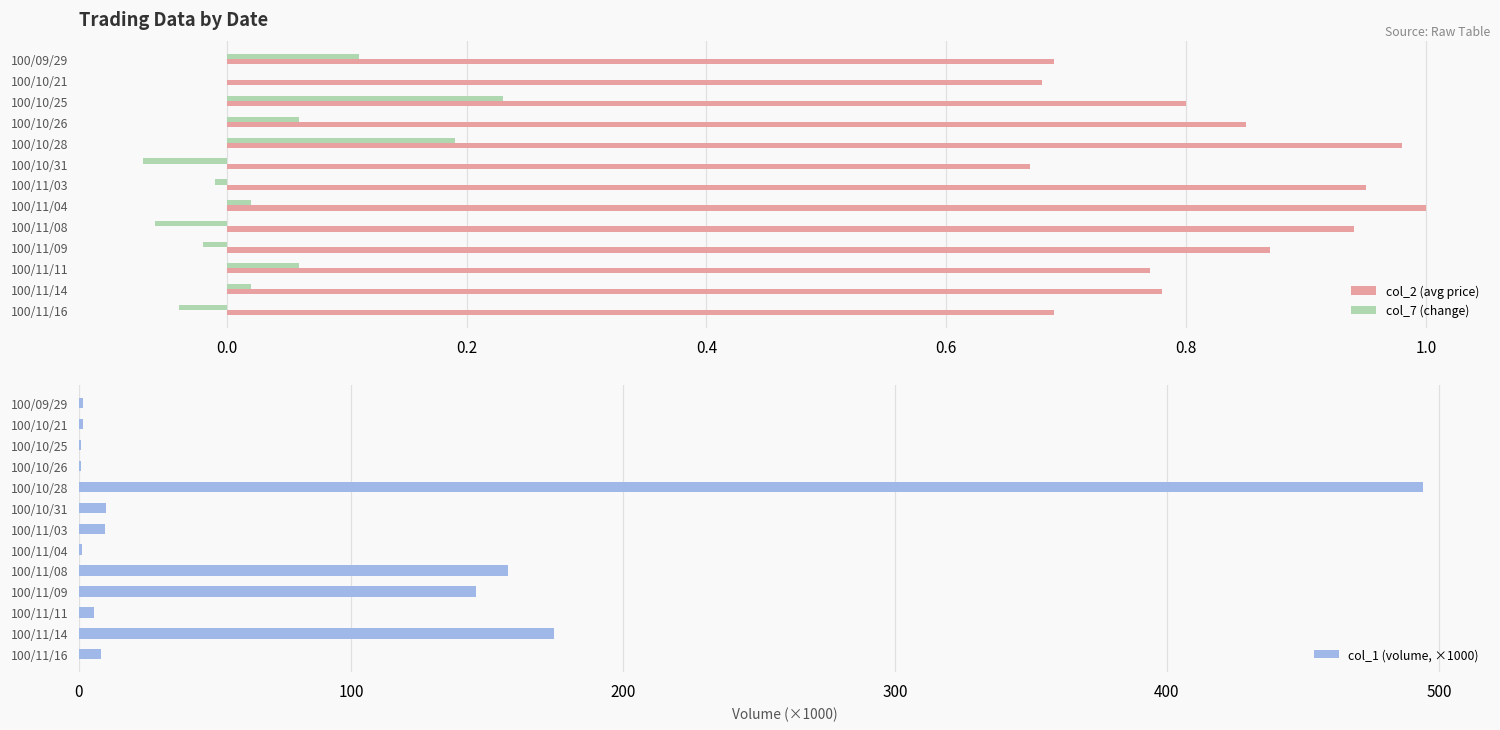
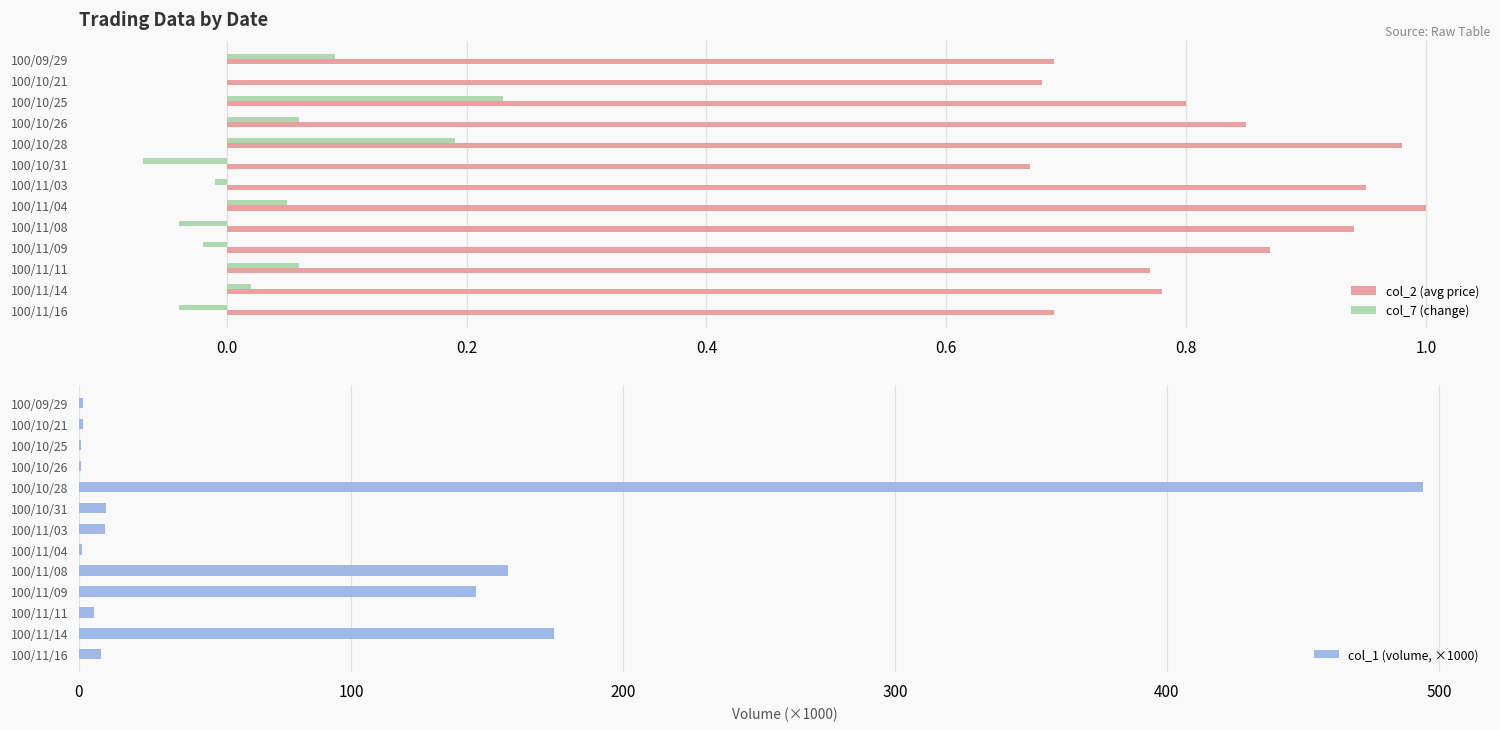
  {
    "Trading Data by Date": {
      "col_2 (avg price)": {
        "100/09/29": 0.69,
        "100/10/21": 0.68,
        "100/10/25": 0.80,
        "100/10/26": 0.85,
        "100/10/28": 0.98,
        "100/10/31": 0.67,
        "100/11/03": 0.95,
        "100/11/04": 1.00,
        "100/11/08": 0.94,
        "100/11/09": 0.87,
        "100/11/11": 0.77,
        "100/11/14": 0.78,
        "100/11/16": 0.69
      },
      "col_7 (change)": {
-       "100/09/29": 0.11,
+       "100/09/29": 0.09,
        "100/10/21": 0.00,
        "100/10/25": 0.23,
        "100/10/26": 0.06,
        "100/10/28": 0.19,
        "100/10/31": -0.07,
        "100/11/03": -0.01,
-       "100/11/04": 0.02,
-       "100/11/08": -0.06,
+       "100/11/04": 0.05,
+       "100/11/08": -0.04,
        "100/11/09": -0.02,
        "100/11/11": 0.06,
        "100/11/14": 0.02,
        "100/11/16": -0.04
      }
    }
  }
